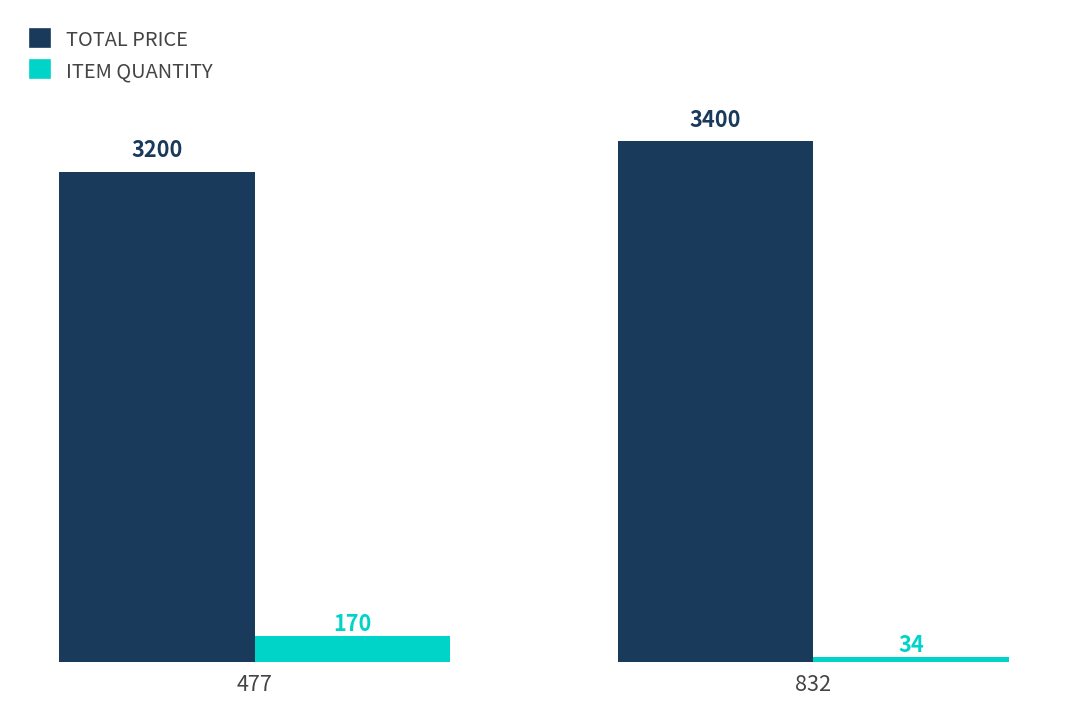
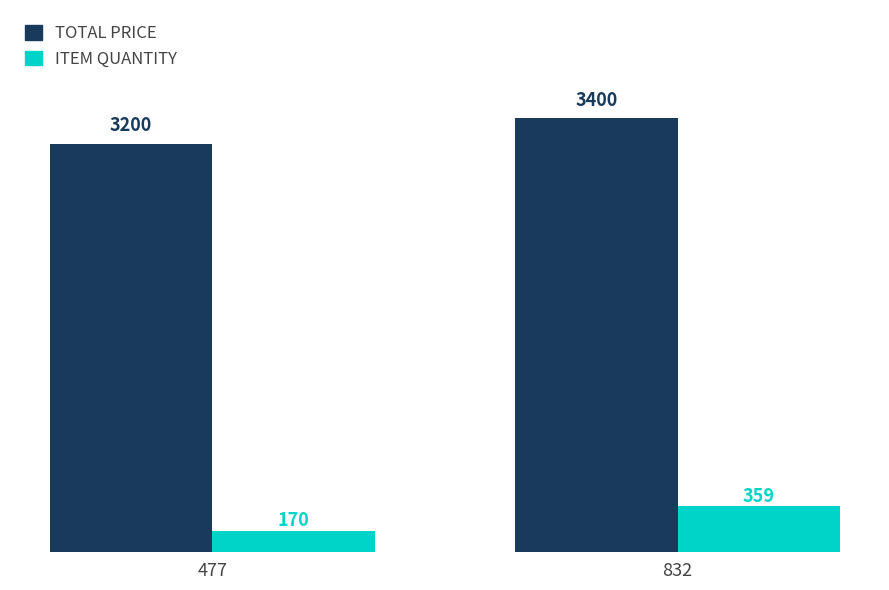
  {
    "TOTAL PRICE": {
      "477": 3200,
      "832": 3400
    },
    "ITEM QUANTITY": {
      "477": 170,
-     "832": 34
+     "832": 359
    }
  }
